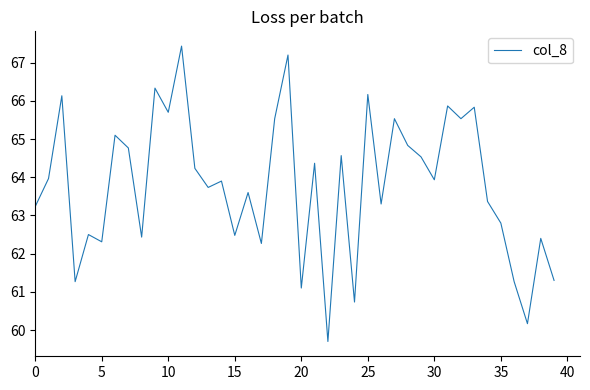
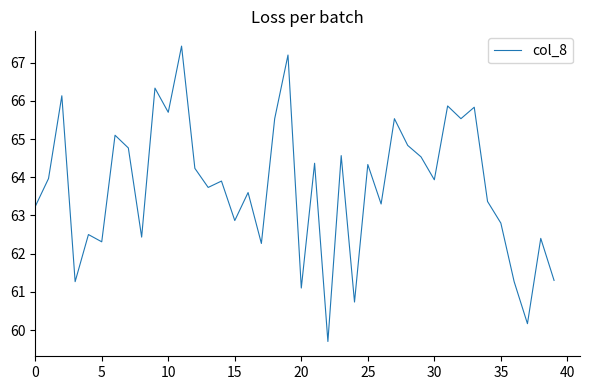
  {
    "0": 63.2,
    "5": 62.3,
    "10": 65.7,
-   "15": 62.5,
+   "15": 62.9,
    "20": 61.1,
-   "25": 66.2,
+   "25": 64.3,
    "30": 63.9,
    "35": 62.8
  }
